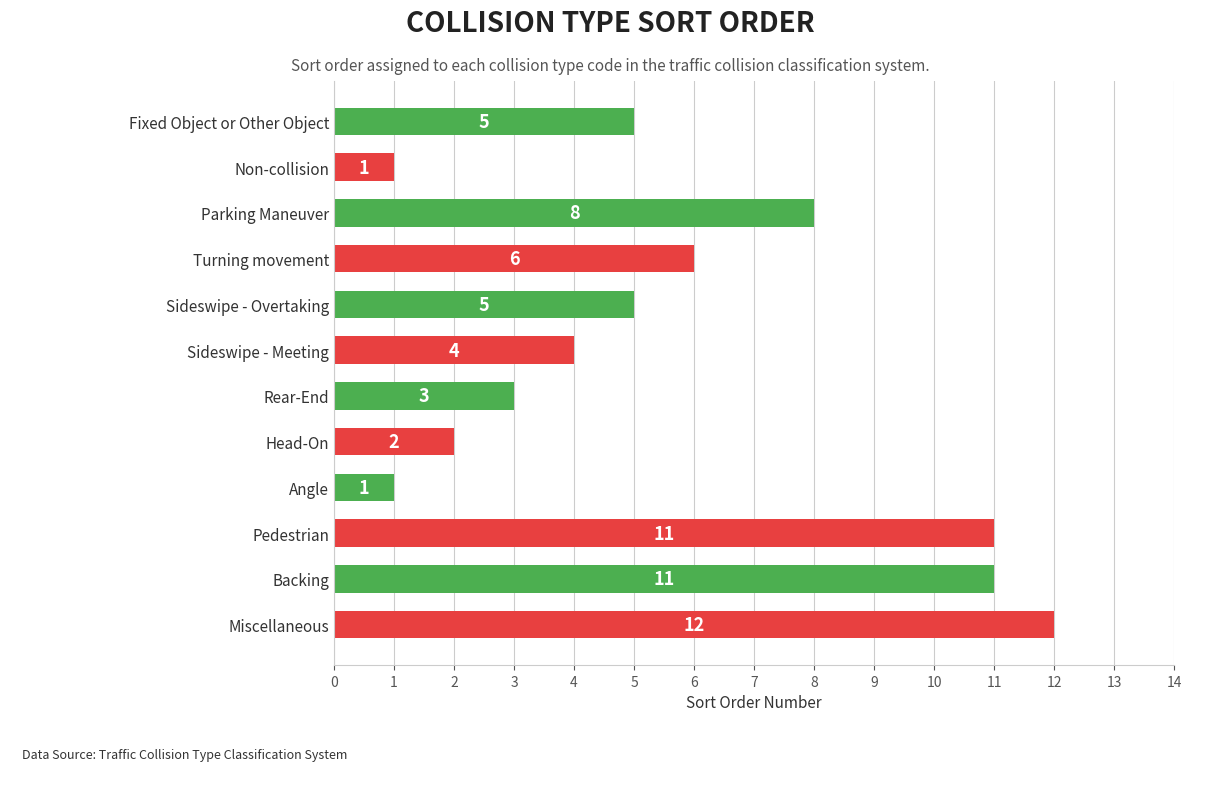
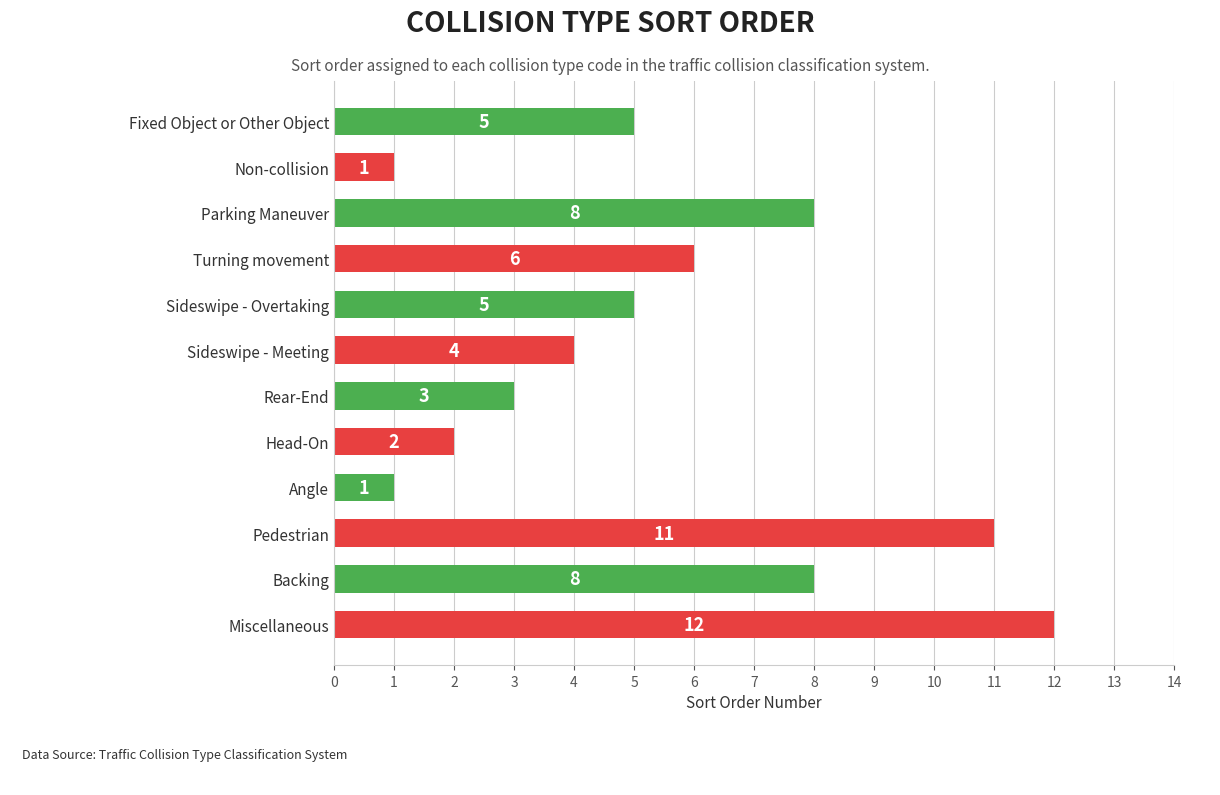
  {
    "Fixed Object or Other Object": 5,
    "Non-collision": 1,
    "Parking Maneuver": 8,
    "Turning movement": 6,
    "Sideswipe - Overtaking": 5,
    "Sideswipe - Meeting": 4,
    "Rear-End": 3,
    "Head-On": 2,
    "Angle": 1,
    "Pedestrian": 11,
-   "Backing": 11,
+   "Backing": 8,
    "Miscellaneous": 12
  }
